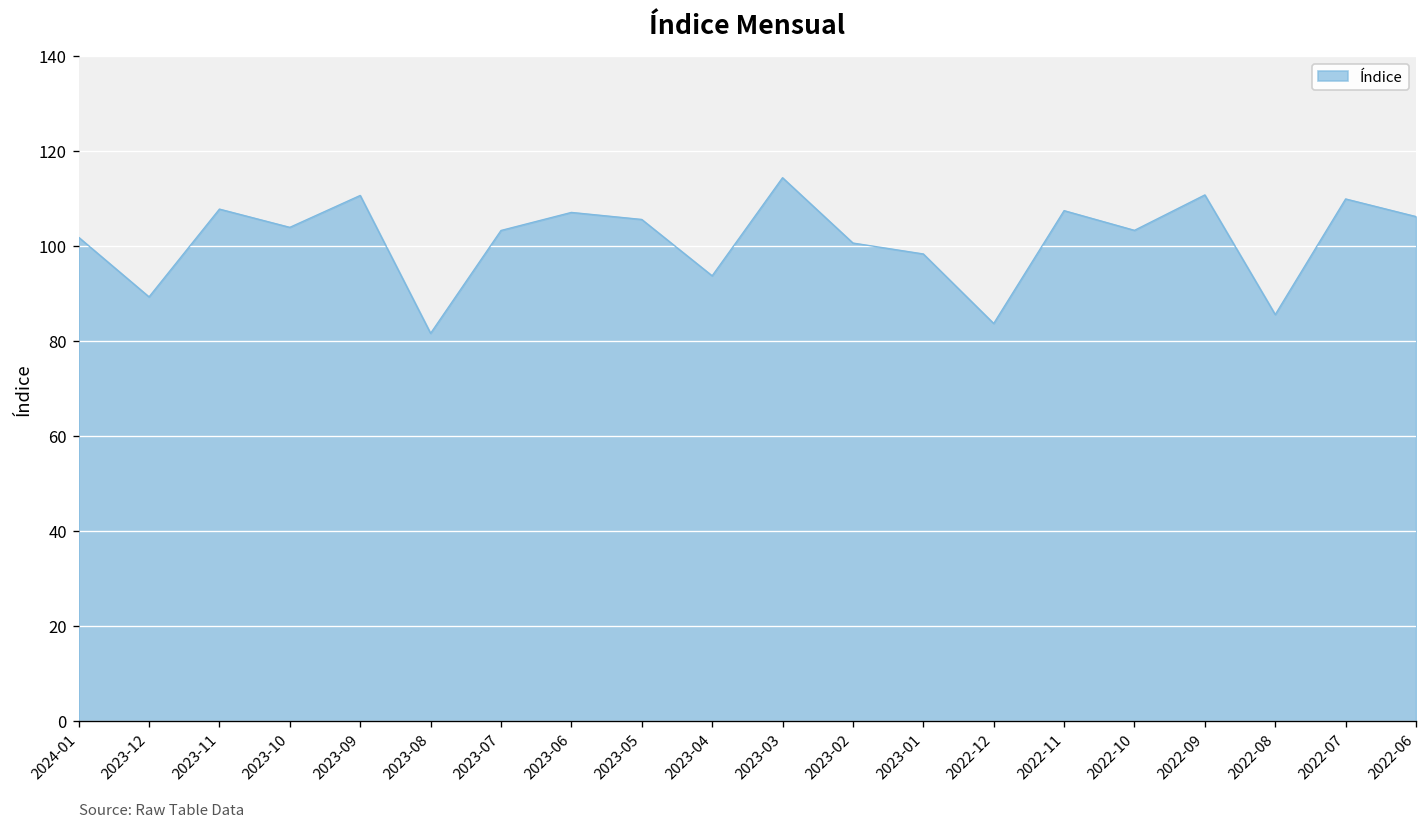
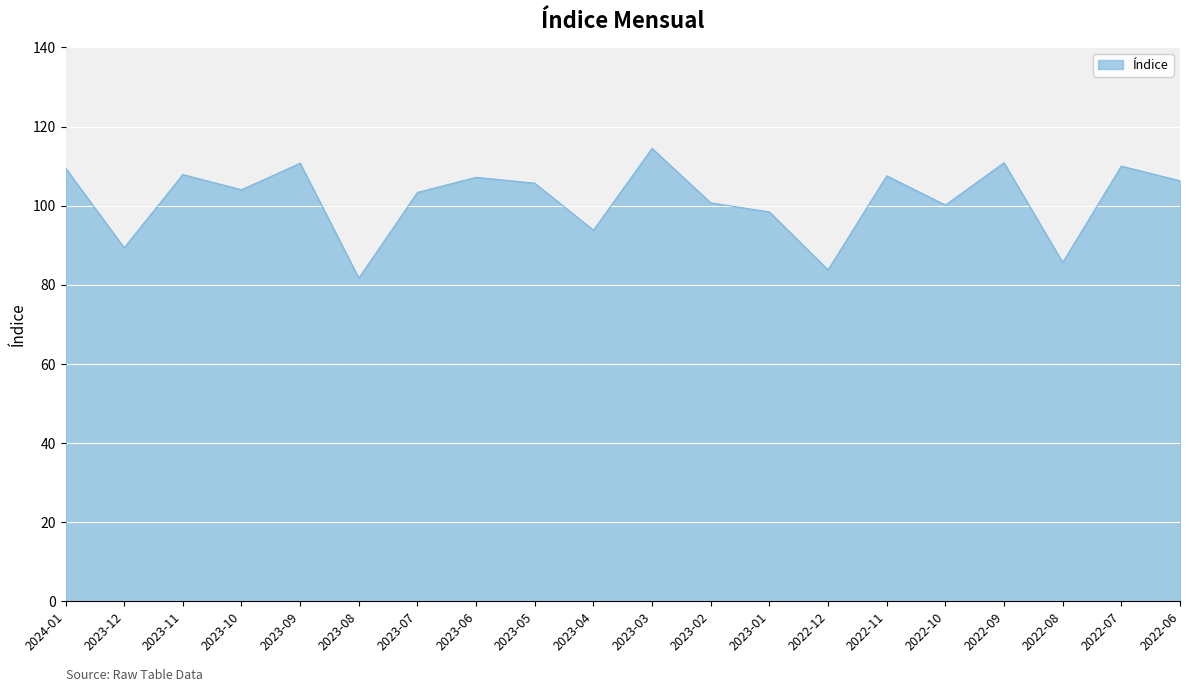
  {
-   "2024-01": 102,
+   "2024-01": 109,
    "2023-12": 89,
    "2023-11": 108,
    "2023-10": 104,
    "2023-09": 111,
    "2023-08": 82,
    "2023-07": 103,
    "2023-06": 107,
    "2023-05": 106,
    "2023-04": 94,
    "2023-03": 114,
    "2023-02": 101,
    "2023-01": 98,
    "2022-12": 84,
    "2022-11": 108,
-   "2022-10": 103,
+   "2022-10": 100,
    "2022-09": 111,
    "2022-08": 86,
    "2022-07": 110,
    "2022-06": 106
  }
